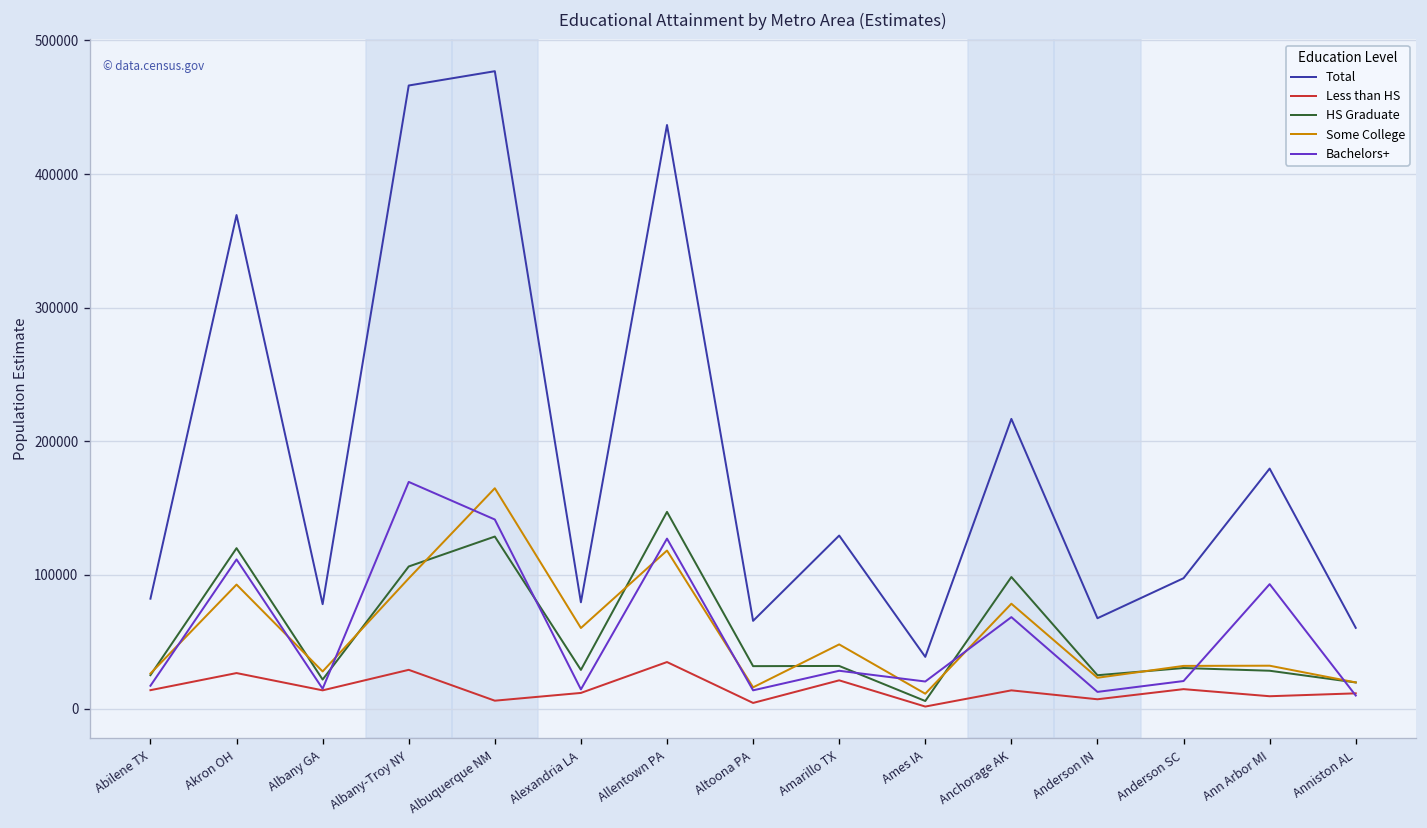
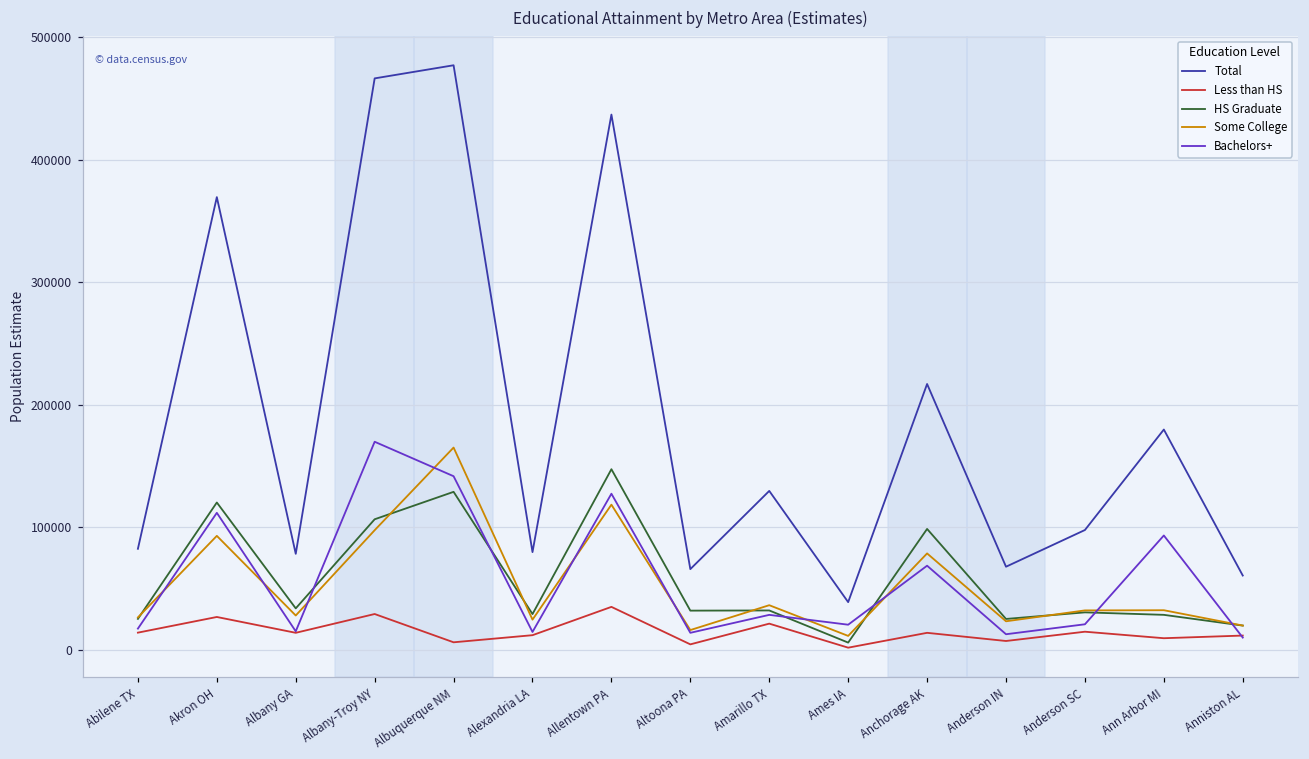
  {
    "Less than HS": {
      "Abilene TX": 14000,
      "Akron OH": 27000,
      "Albany-Troy NY": 29000,
      "Albuquerque NM": 6000,
      "Alexandria LA": 12000,
      "Allentown PA": 35000,
      "Altoona PA": 4000,
      "Amarillo TX": 21000,
      "Ames IA": 2000,
      "Anchorage AK": 14000,
      "Anderson IN": 7000,
      "Anderson SC": 15000,
      "Ann Arbor MI": 9000
    },
    "HS Graduate": {
      "Akron OH": 120000,
-     "Albany GA": 22000,
+     "Albany GA": 34000,
      "Albany-Troy NY": 106000,
      "Albuquerque NM": 129000,
      "Alexandria LA": 29000,
      "Allentown PA": 147000,
      "Altoona PA": 32000,
      "Amarillo TX": 32000,
      "Ames IA": 6000,
      "Anchorage AK": 98000,
      "Ann Arbor MI": 28000
    },
    "Some College": {
      "Akron OH": 93000,
      "Albany GA": 28000,
      "Albany-Troy NY": 97000,
      "Albuquerque NM": 165000,
-     "Alexandria LA": 60000,
+     "Alexandria LA": 24000,
      "Allentown PA": 118000,
-     "Amarillo TX": 48000,
+     "Amarillo TX": 36000,
      "Ames IA": 11000,
      "Anchorage AK": 78000,
      "Ann Arbor MI": 32000
    }
  }
